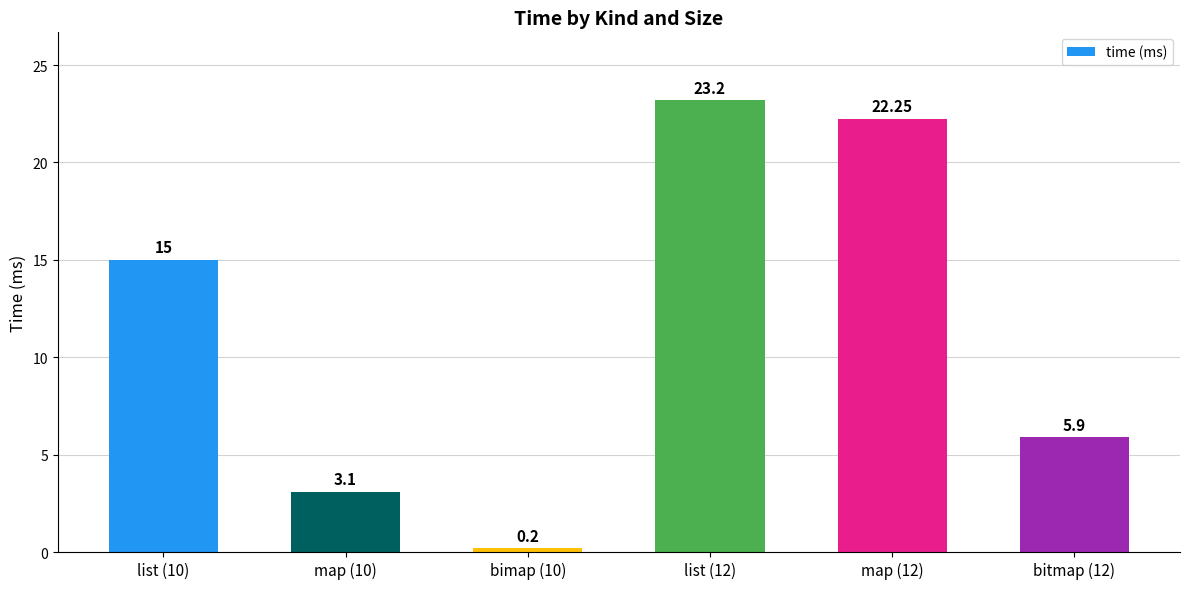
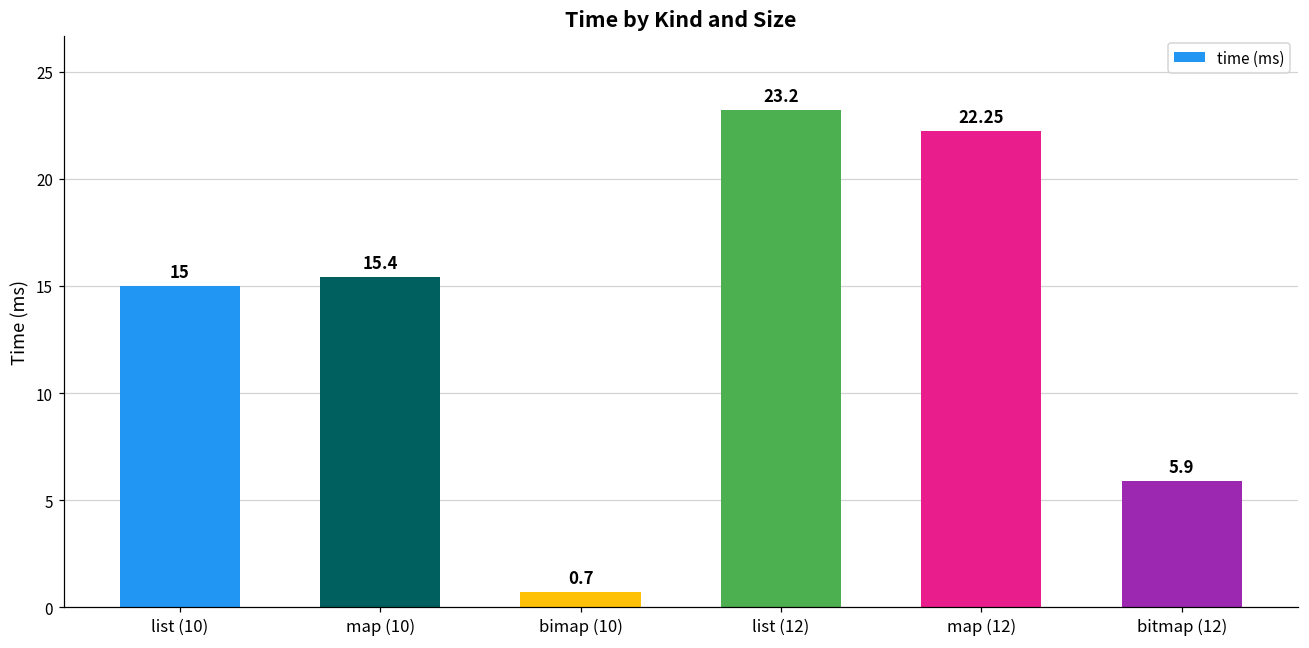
  {
    "list (10)": 15,
-   "map (10)": 3.1,
-   "bimap (10)": 0.2,
+   "map (10)": 15.4,
+   "bimap (10)": 0.7,
    "list (12)": 23.2,
    "map (12)": 22.25,
    "bitmap (12)": 5.9
  }
